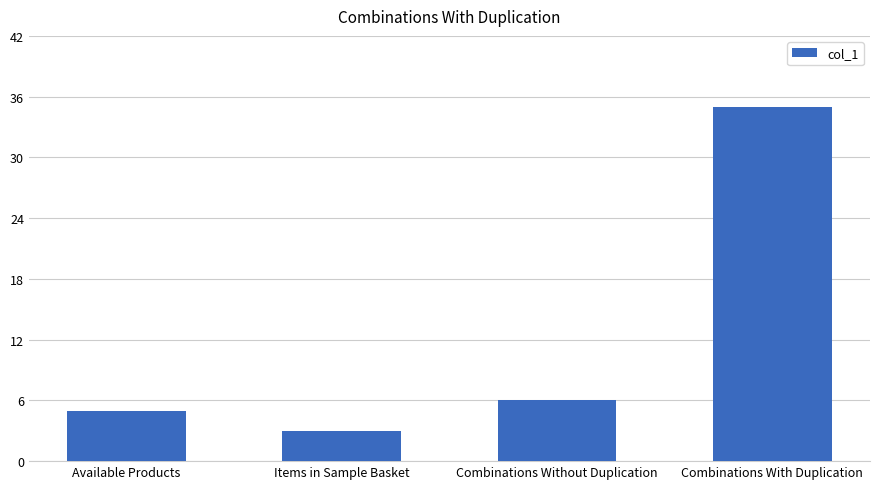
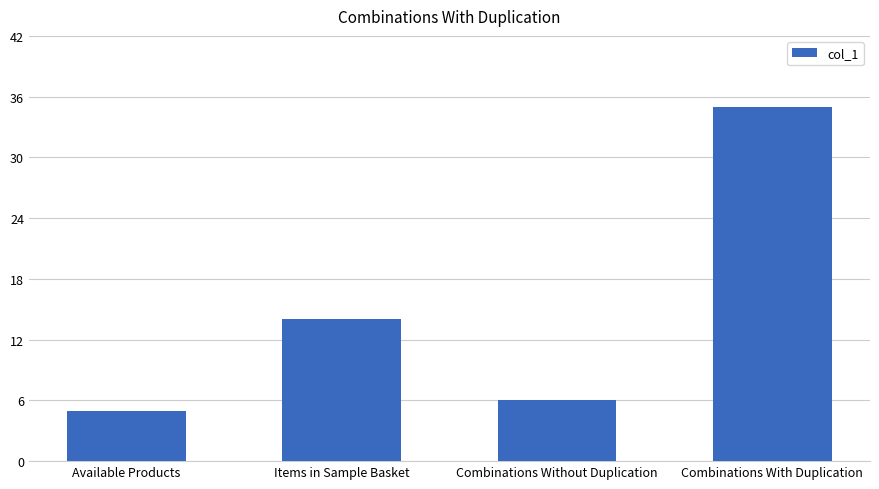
  {
    "Available Products": 5,
-   "Items in Sample Basket": 3,
+   "Items in Sample Basket": 14,
    "Combinations Without Duplication": 6,
    "Combinations With Duplication": 35
  }
